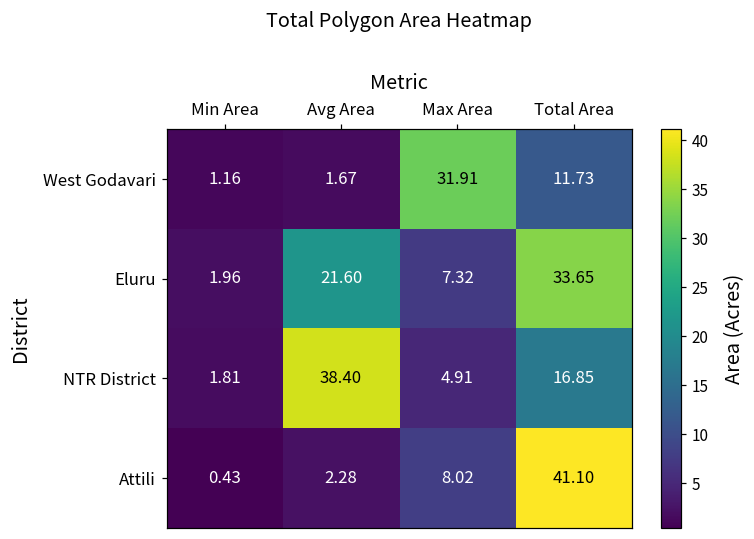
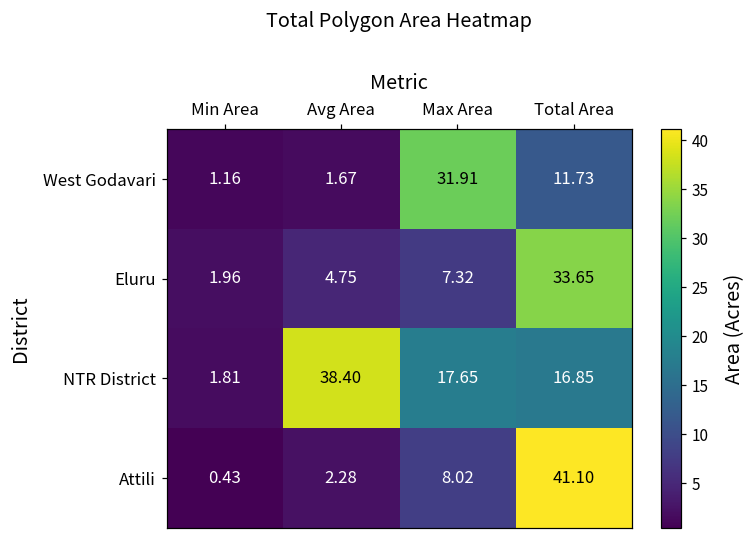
  {
    "West Godavari": {
      "Min Area": 1.16,
      "Avg Area": 1.67,
      "Max Area": 31.91,
      "Total Area": 11.73
    },
    "Eluru": {
      "Min Area": 1.96,
-     "Avg Area": 21.60,
+     "Avg Area": 4.75,
      "Max Area": 7.32,
      "Total Area": 33.65
    },
    "NTR District": {
      "Min Area": 1.81,
      "Avg Area": 38.40,
-     "Max Area": 4.91,
+     "Max Area": 17.65,
      "Total Area": 16.85
    },
    "Attili": {
      "Min Area": 0.43,
      "Avg Area": 2.28,
      "Max Area": 8.02,
      "Total Area": 41.10
    }
  }
